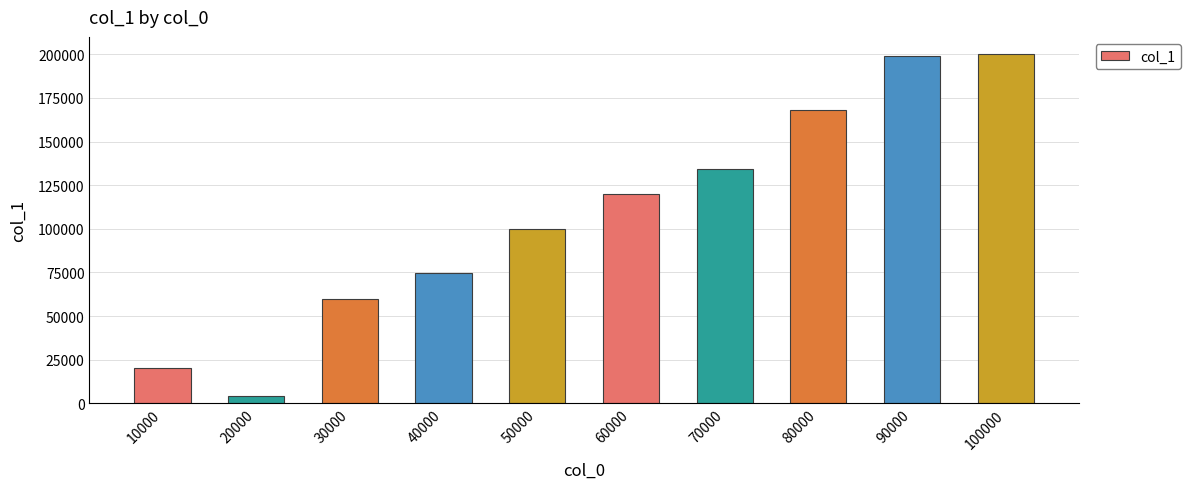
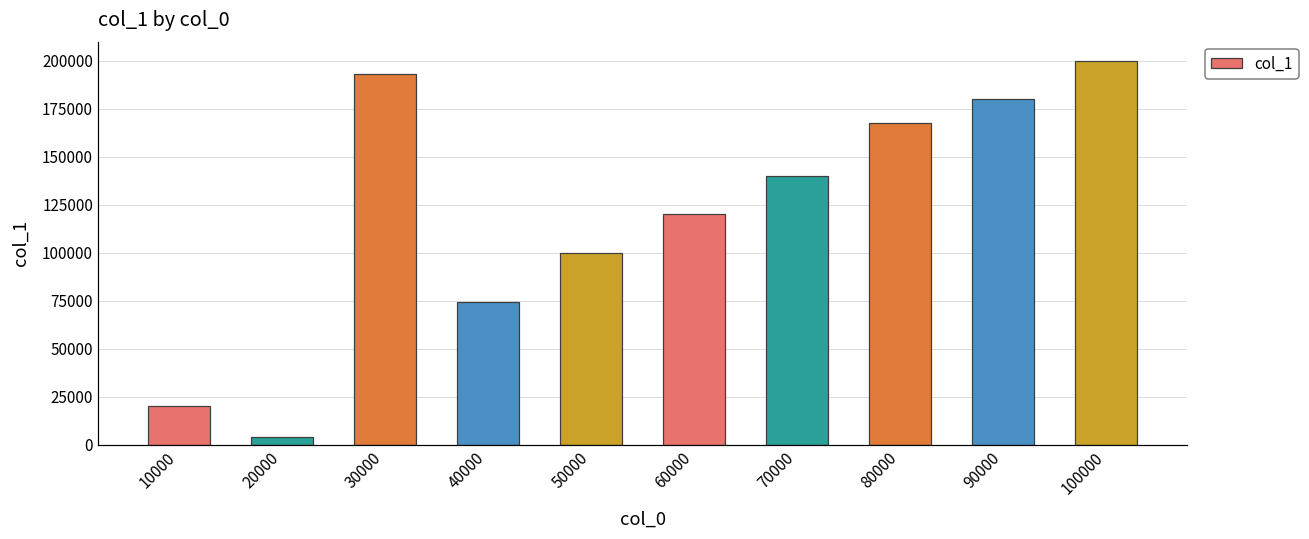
  {
    "10000": 20000,
    "20000": 4000,
-   "30000": 60000,
+   "30000": 193000,
    "40000": 75000,
    "50000": 100000,
    "60000": 120000,
-   "70000": 134000,
+   "70000": 140000,
    "80000": 168000,
-   "90000": 199000,
+   "90000": 180000,
    "100000": 200000
  }
